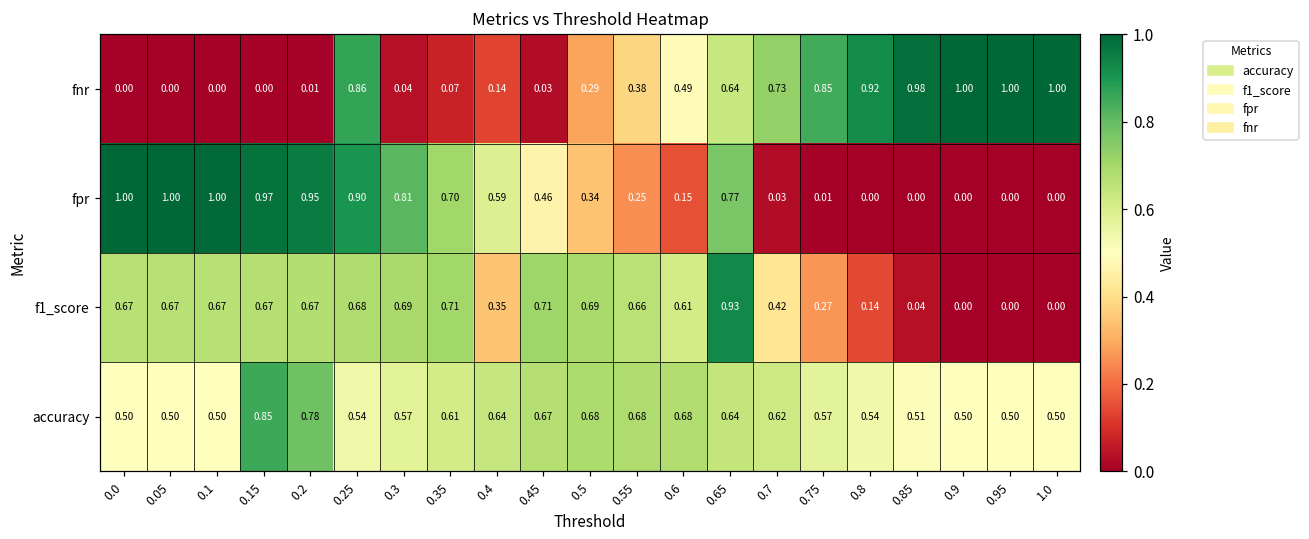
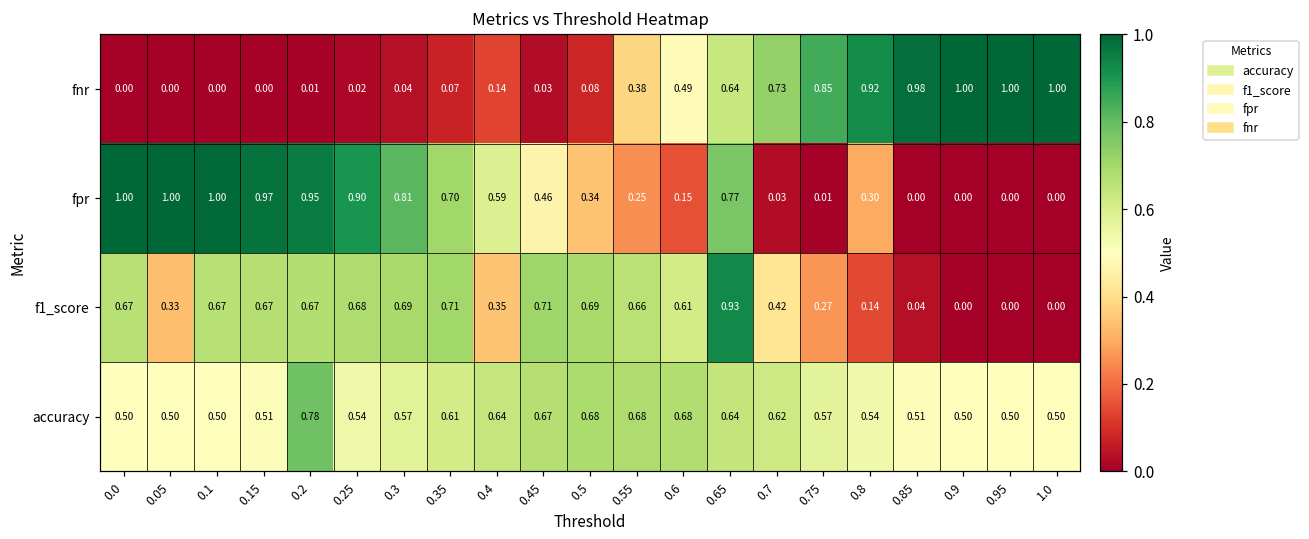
  {
    "fnr": {
      "0.0": 0.00,
      "0.05": 0.00,
      "0.1": 0.00,
      "0.15": 0.00,
      "0.2": 0.01,
-     "0.25": 0.86,
+     "0.25": 0.02,
      "0.3": 0.04,
      "0.35": 0.07,
      "0.4": 0.14,
      "0.45": 0.03,
-     "0.5": 0.29,
+     "0.5": 0.08,
      "0.55": 0.38,
      "0.6": 0.49,
      "0.65": 0.64,
      "0.7": 0.73,
      "0.75": 0.85,
      "0.8": 0.92,
      "0.85": 0.98,
      "0.9": 1.00,
      "0.95": 1.00,
      "1.0": 1.00
    },
    "fpr": {
      "0.0": 1.00,
      "0.05": 1.00,
      "0.1": 1.00,
      "0.15": 0.97,
      "0.2": 0.95,
      "0.25": 0.90,
      "0.3": 0.81,
      "0.35": 0.70,
      "0.4": 0.59,
      "0.45": 0.46,
      "0.5": 0.34,
      "0.55": 0.25,
      "0.6": 0.15,
      "0.65": 0.77,
      "0.7": 0.03,
      "0.75": 0.01,
-     "0.8": 0.00,
+     "0.8": 0.30,
      "0.85": 0.00,
      "0.9": 0.00,
      "0.95": 0.00,
      "1.0": 0.00
    },
    "f1_score": {
      "0.0": 0.67,
-     "0.05": 0.67,
+     "0.05": 0.33,
      "0.1": 0.67,
      "0.15": 0.67,
      "0.2": 0.67,
      "0.25": 0.68,
      "0.3": 0.69,
      "0.35": 0.71,
      "0.4": 0.35,
      "0.45": 0.71,
      "0.5": 0.69,
      "0.55": 0.66,
      "0.6": 0.61,
      "0.65": 0.93,
      "0.7": 0.42,
      "0.75": 0.27,
      "0.8": 0.14,
      "0.85": 0.04,
      "0.9": 0.00,
      "0.95": 0.00,
      "1.0": 0.00
    },
    "accuracy": {
      "0.0": 0.50,
      "0.05": 0.50,
      "0.1": 0.50,
-     "0.15": 0.85,
+     "0.15": 0.51,
      "0.2": 0.78,
      "0.25": 0.54,
      "0.3": 0.57,
      "0.35": 0.61,
      "0.4": 0.64,
      "0.45": 0.67,
      "0.5": 0.68,
      "0.55": 0.68,
      "0.6": 0.68,
      "0.65": 0.64,
      "0.7": 0.62,
      "0.75": 0.57,
      "0.8": 0.54,
      "0.85": 0.51,
      "0.9": 0.50,
      "0.95": 0.50,
      "1.0": 0.50
    }
  }
